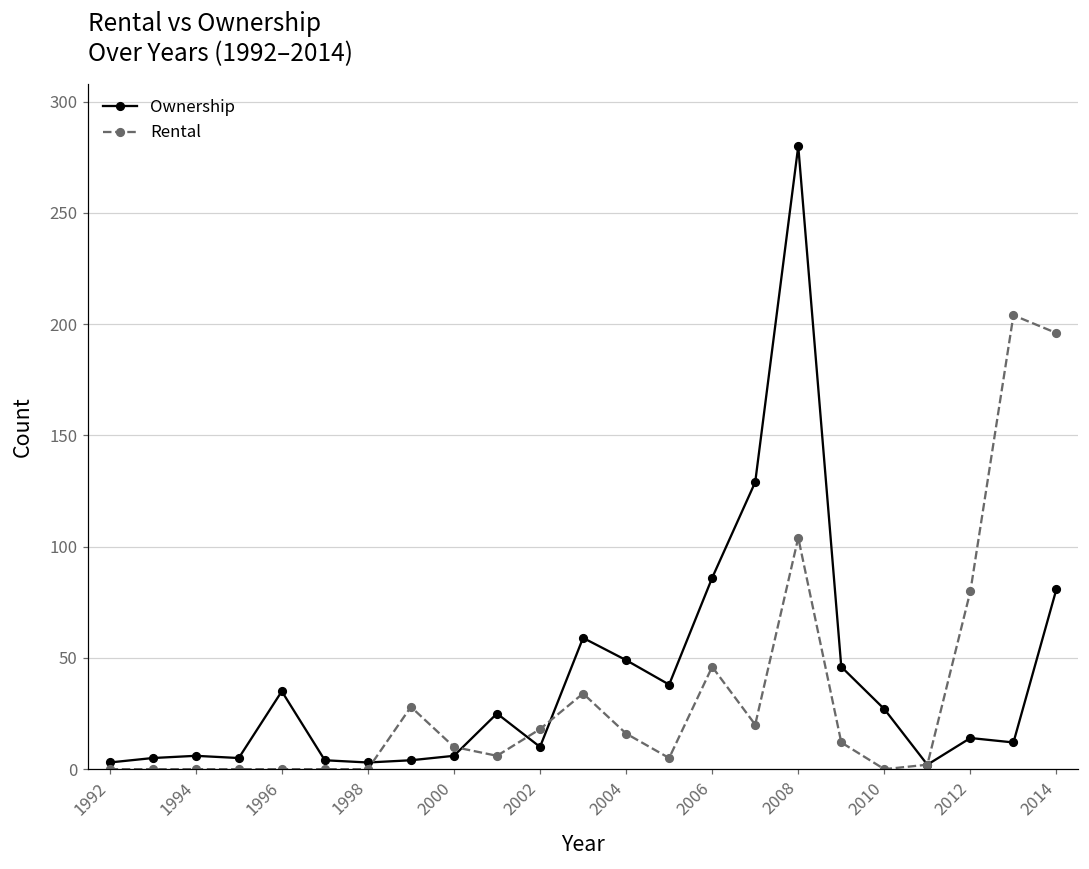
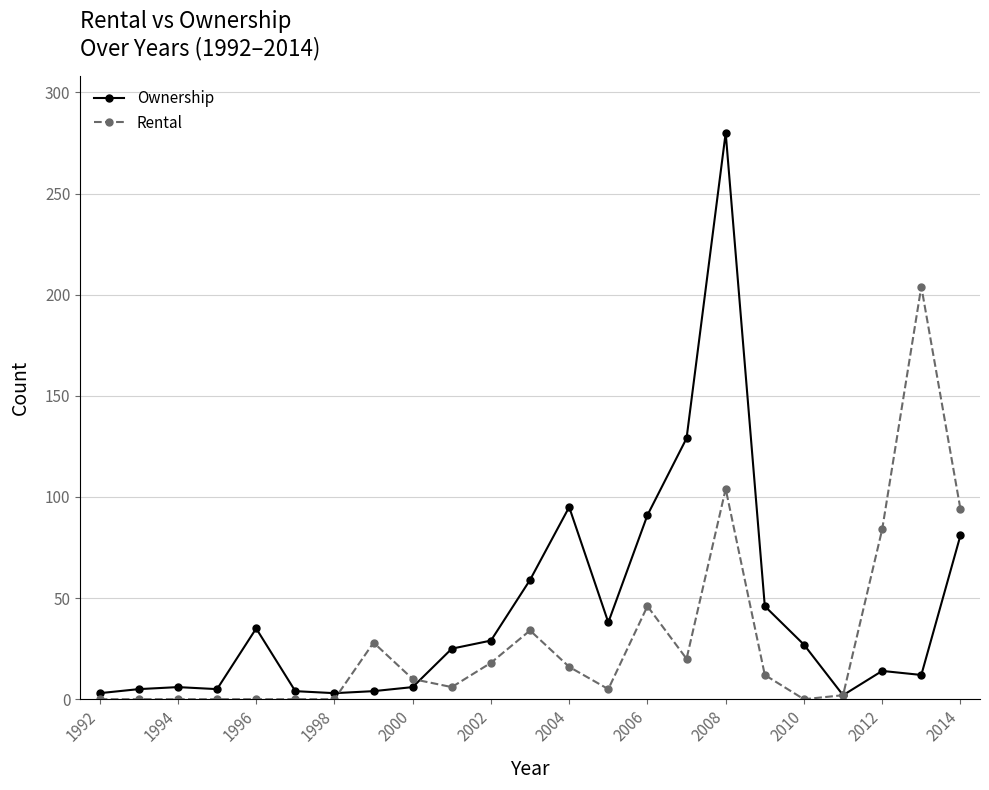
  {
    "Ownership": {
      "1992": 3,
      "1994": 6,
      "1996": 35,
      "1998": 3,
      "2000": 6,
-     "2002": 10,
-     "2004": 49,
-     "2006": 86,
+     "2002": 29,
+     "2004": 95,
+     "2006": 91,
      "2008": 280,
      "2010": 27,
      "2012": 14,
      "2014": 81
    },
    "Rental": {
      "1992": 0,
      "1994": 0,
      "1996": 0,
      "1998": 0,
      "2000": 10,
      "2002": 18,
      "2004": 16,
      "2006": 46,
      "2008": 104,
      "2010": 0,
-     "2012": 80,
-     "2014": 196
+     "2012": 84,
+     "2014": 94
    }
  }
